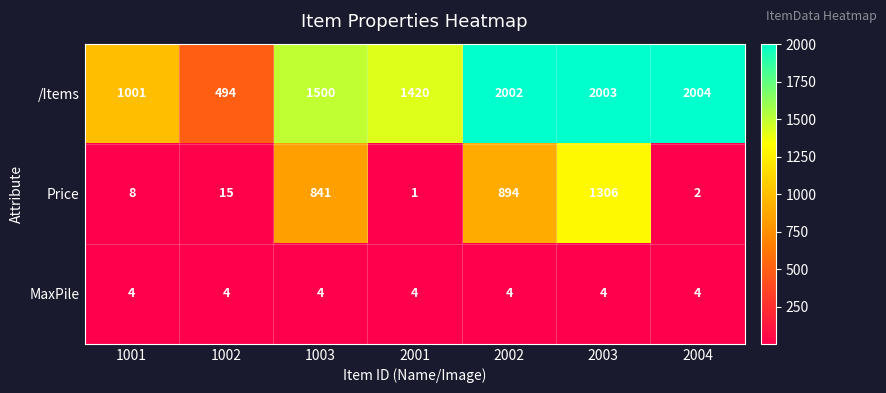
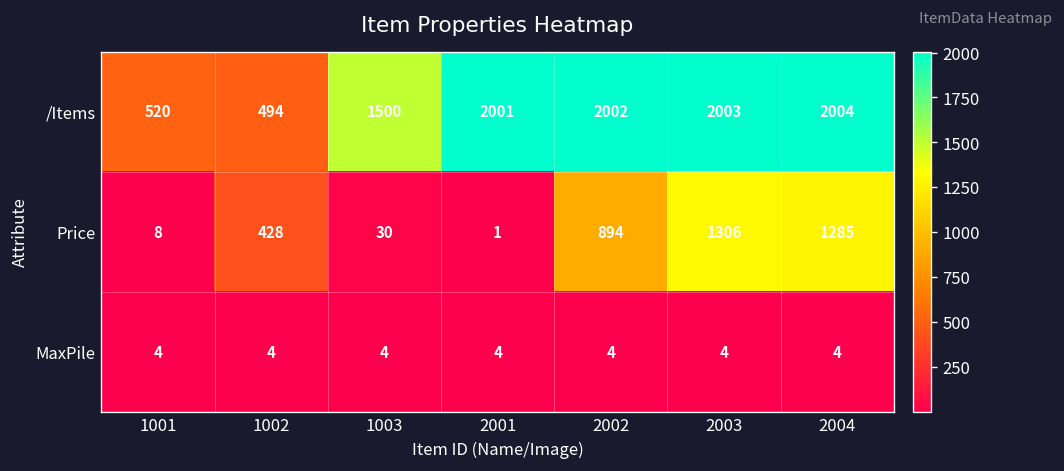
  {
    "/Items": {
-     "1001": 1001,
+     "1001": 520,
      "1002": 494,
      "1003": 1500,
-     "2001": 1420,
+     "2001": 2001,
      "2002": 2002,
      "2003": 2003,
      "2004": 2004
    },
    "Price": {
      "1001": 8,
-     "1002": 15,
-     "1003": 841,
+     "1002": 428,
+     "1003": 30,
      "2001": 1,
      "2002": 894,
      "2003": 1306,
-     "2004": 2
+     "2004": 1285
    },
    "MaxPile": {
      "1001": 4,
      "1002": 4,
      "1003": 4,
      "2001": 4,
      "2002": 4,
      "2003": 4,
      "2004": 4
    }
  }
